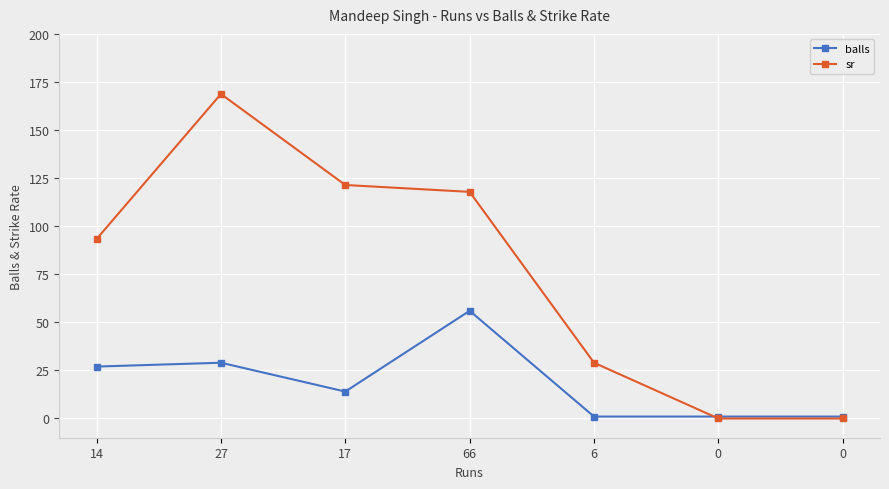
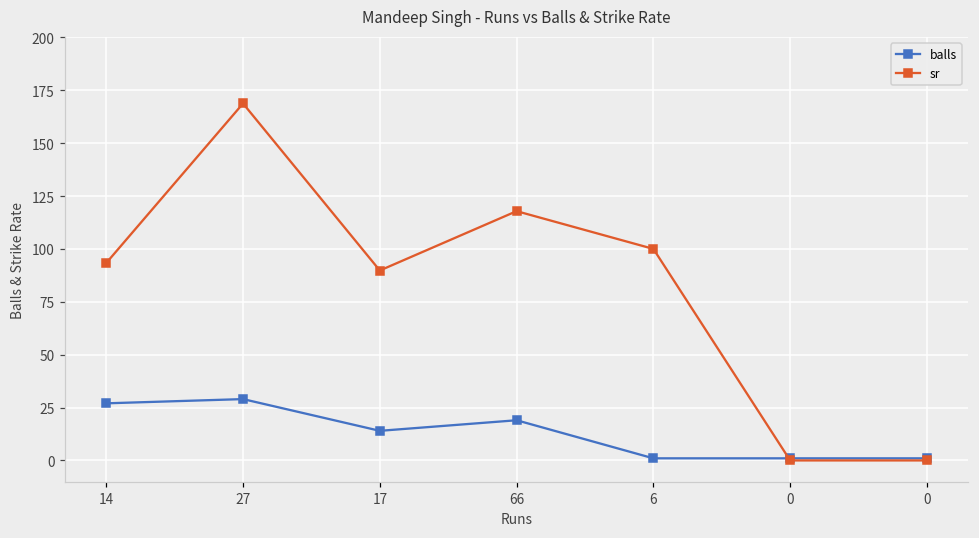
  {
    "balls": {
      "14": 27,
      "27": 29,
      "17": 14,
-     "66": 56,
+     "66": 19,
      "6": 1
    },
    "sr": {
      "14": 93,
      "27": 169,
-     "17": 121,
+     "17": 90,
      "66": 118,
-     "6": 29
+     "6": 100
    }
  }
